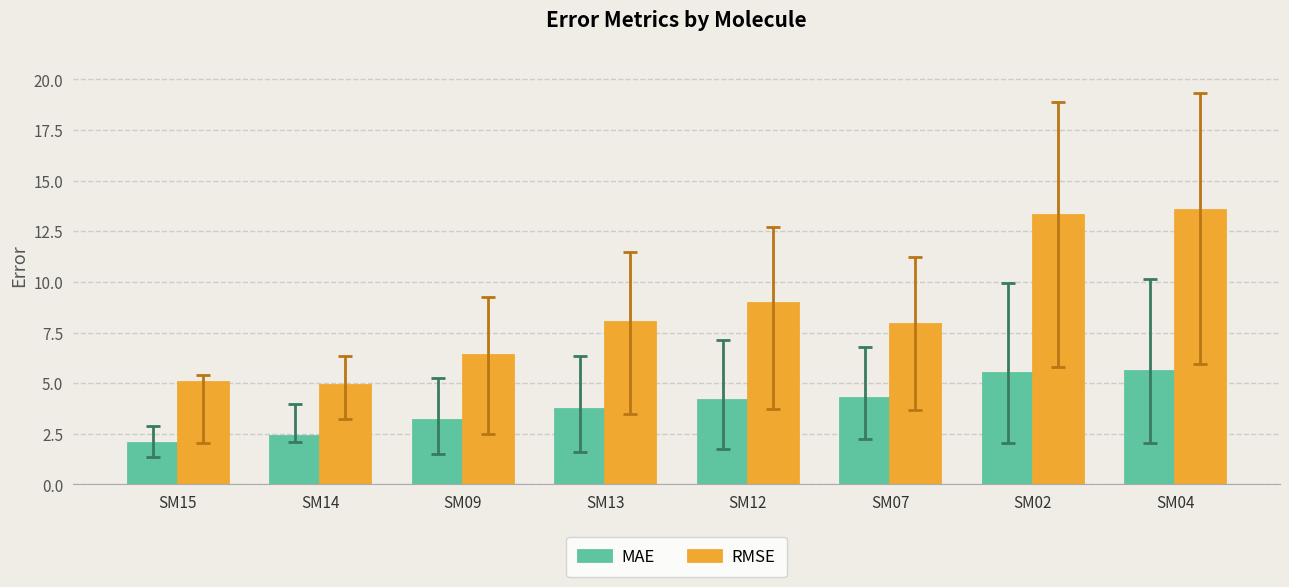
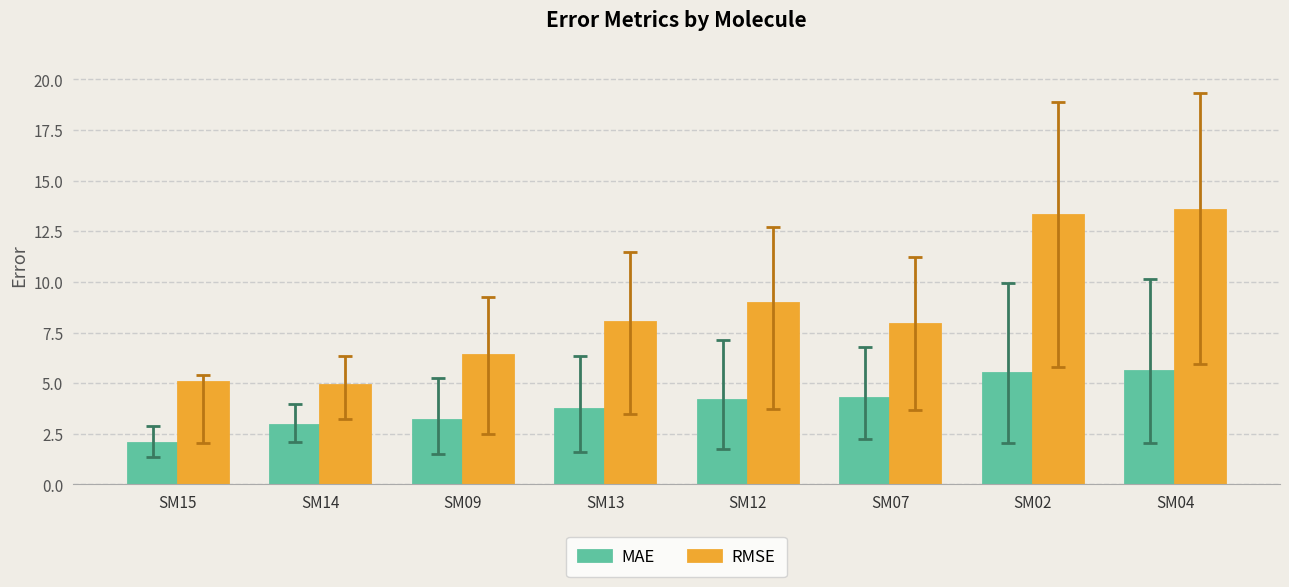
  {
    "MAE": {
      "SM15": 2.0,
-     "SM14": 2.4,
+     "SM14": 3.0,
      "SM09": 3.2,
      "SM13": 3.7,
      "SM12": 4.1,
      "SM07": 4.3,
      "SM02": 5.5,
      "SM04": 5.6
    },
    "RMSE": {
      "SM15": 5.1,
      "SM14": 4.9,
      "SM09": 6.4,
      "SM13": 8.0,
      "SM12": 9.0,
      "SM07": 7.9,
      "SM02": 13.3,
      "SM04": 13.6
    }
  }
